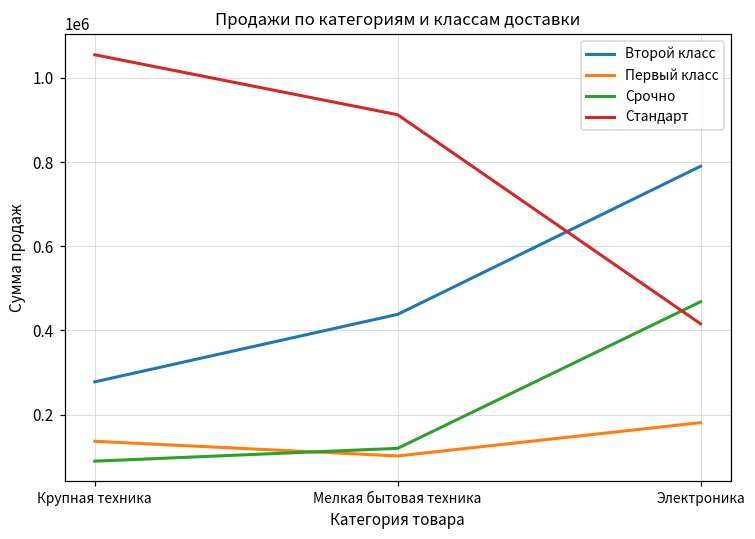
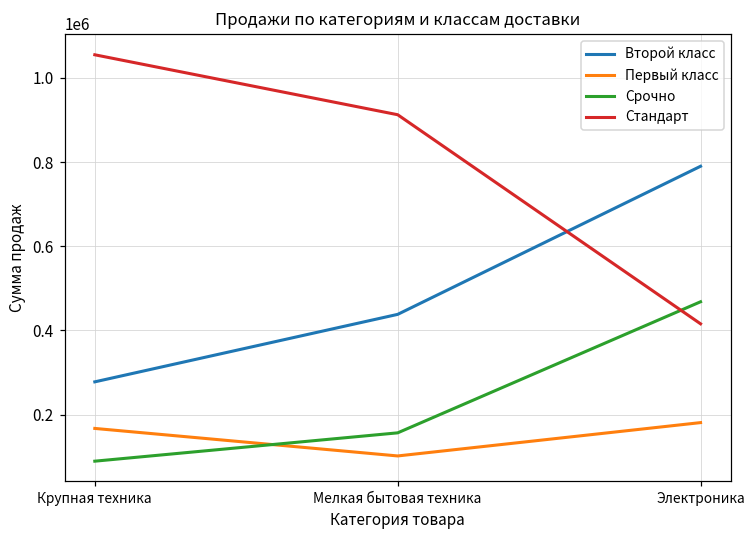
  {
    "Второй класс": {
      "Крупная техника": 280000,
      "Мелкая бытовая техника": 440000,
      "Электроника": 790000
    },
    "Первый класс": {
-     "Крупная техника": 140000,
+     "Крупная техника": 170000,
      "Мелкая бытовая техника": 100000,
      "Электроника": 180000
    },
    "Срочно": {
      "Крупная техника": 90000,
-     "Мелкая бытовая техника": 120000,
+     "Мелкая бытовая техника": 160000,
      "Электроника": 470000
    },
    "Стандарт": {
      "Крупная техника": 1050000,
      "Мелкая бытовая техника": 910000,
      "Электроника": 420000
    }
  }
